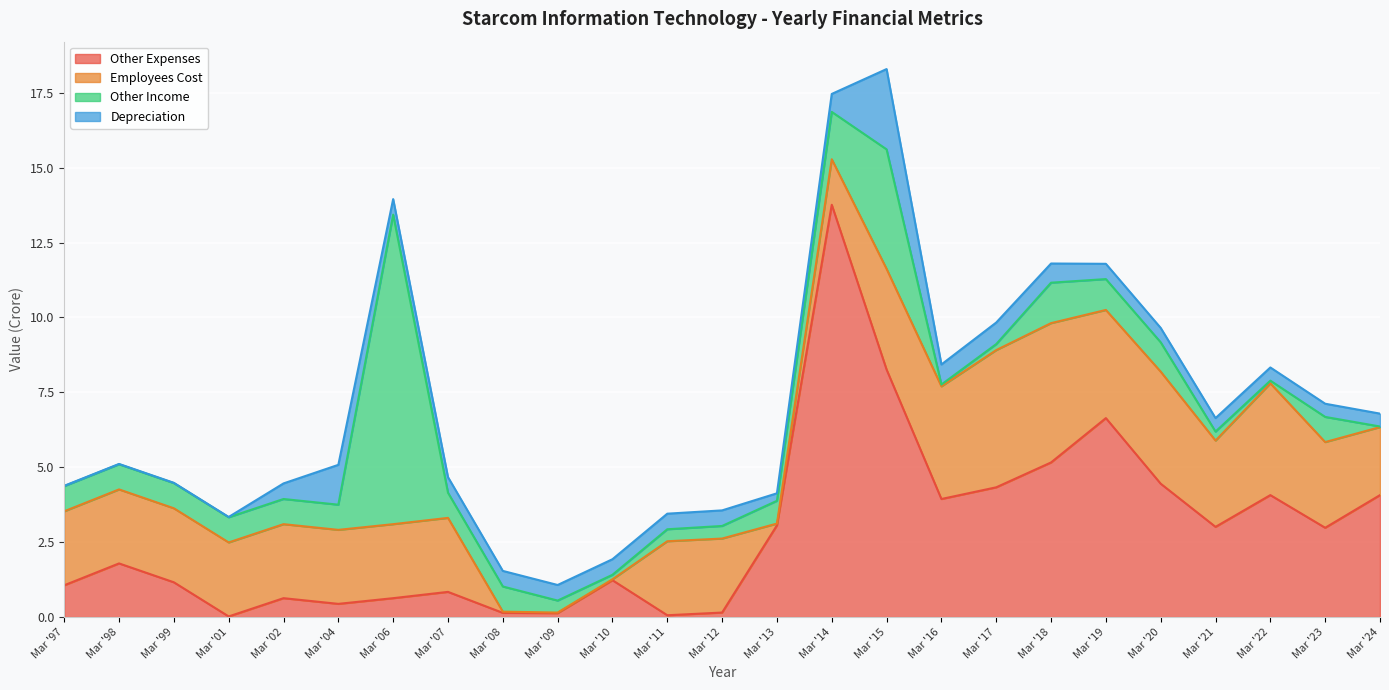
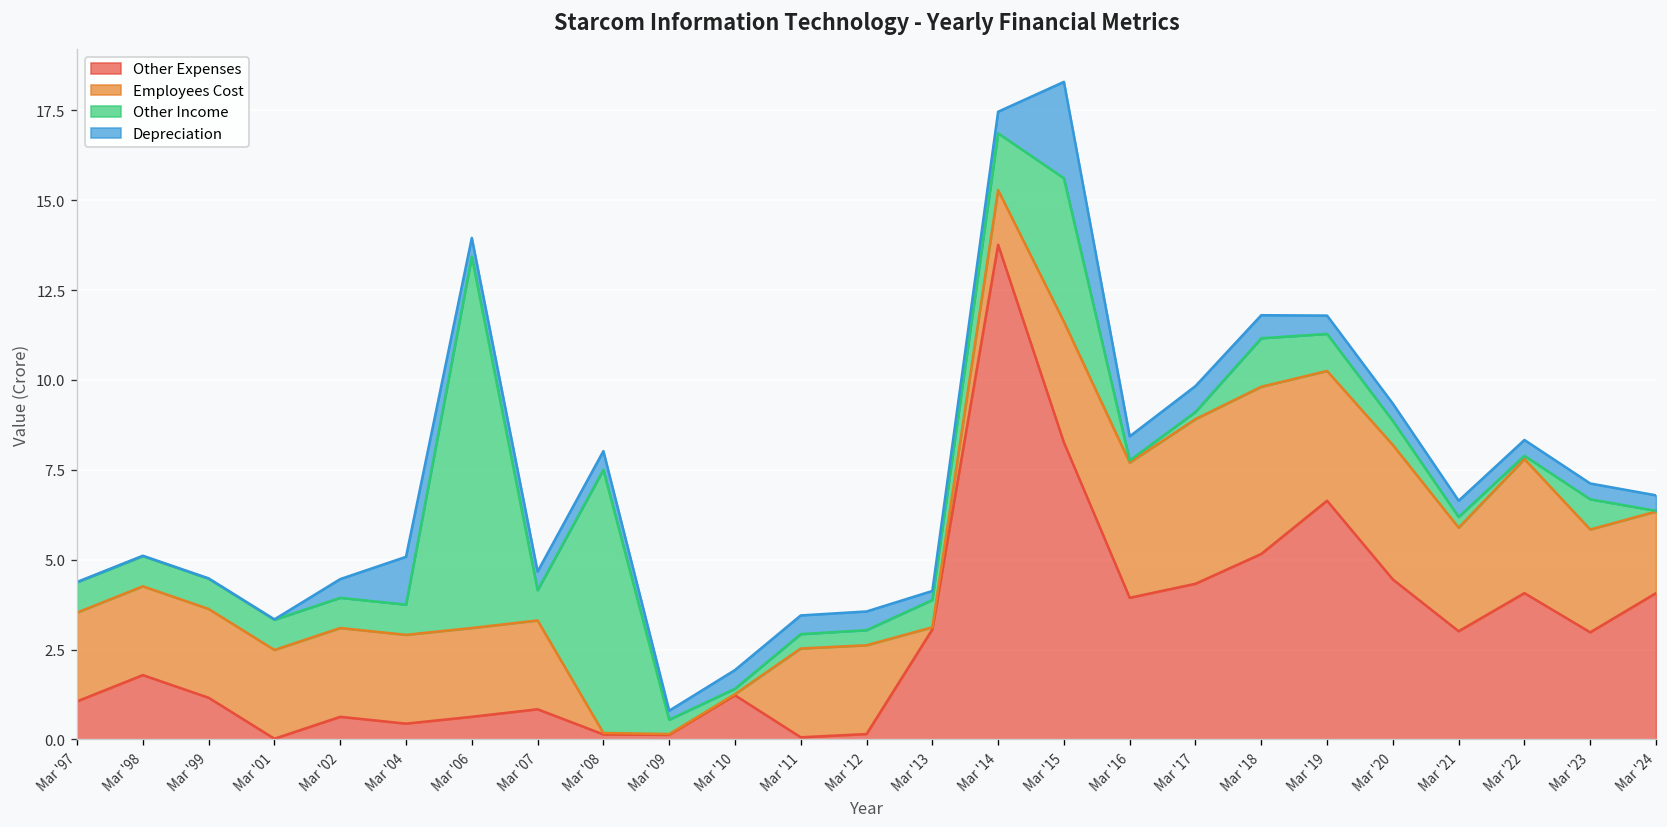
  {
    "Other Income": {
      "Mar '02": 0.8,
      "Mar '04": 0.8,
      "Mar '06": 10.3,
      "Mar '07": 0.8,
-     "Mar '08": 0.8,
+     "Mar '08": 7.3,
      "Mar '09": 0.4,
      "Mar '10": 0.1,
      "Mar '11": 0.4,
      "Mar '12": 0.4,
      "Mar '13": 0.8,
      "Mar '14": 1.6,
      "Mar '15": 4.0,
      "Mar '17": 0.2,
      "Mar '18": 1.3,
      "Mar '19": 1.0,
-     "Mar '20": 1.0,
+     "Mar '20": 0.7,
      "Mar '21": 0.3,
      "Mar '22": 0.1,
      "Mar '23": 0.8
    },
    "Depreciation": {
      "Mar '02": 0.5,
      "Mar '04": 1.3,
      "Mar '06": 0.5,
      "Mar '07": 0.5,
      "Mar '08": 0.5,
-     "Mar '09": 0.5,
+     "Mar '09": 0.3,
      "Mar '10": 0.5,
      "Mar '11": 0.5,
      "Mar '12": 0.5,
      "Mar '13": 0.3,
      "Mar '14": 0.6,
      "Mar '15": 2.7,
      "Mar '16": 0.7,
      "Mar '17": 0.7,
      "Mar '18": 0.6,
      "Mar '19": 0.5,
      "Mar '20": 0.5,
      "Mar '21": 0.5,
      "Mar '22": 0.4,
      "Mar '23": 0.4,
      "Mar '24": 0.4
    }
  }
